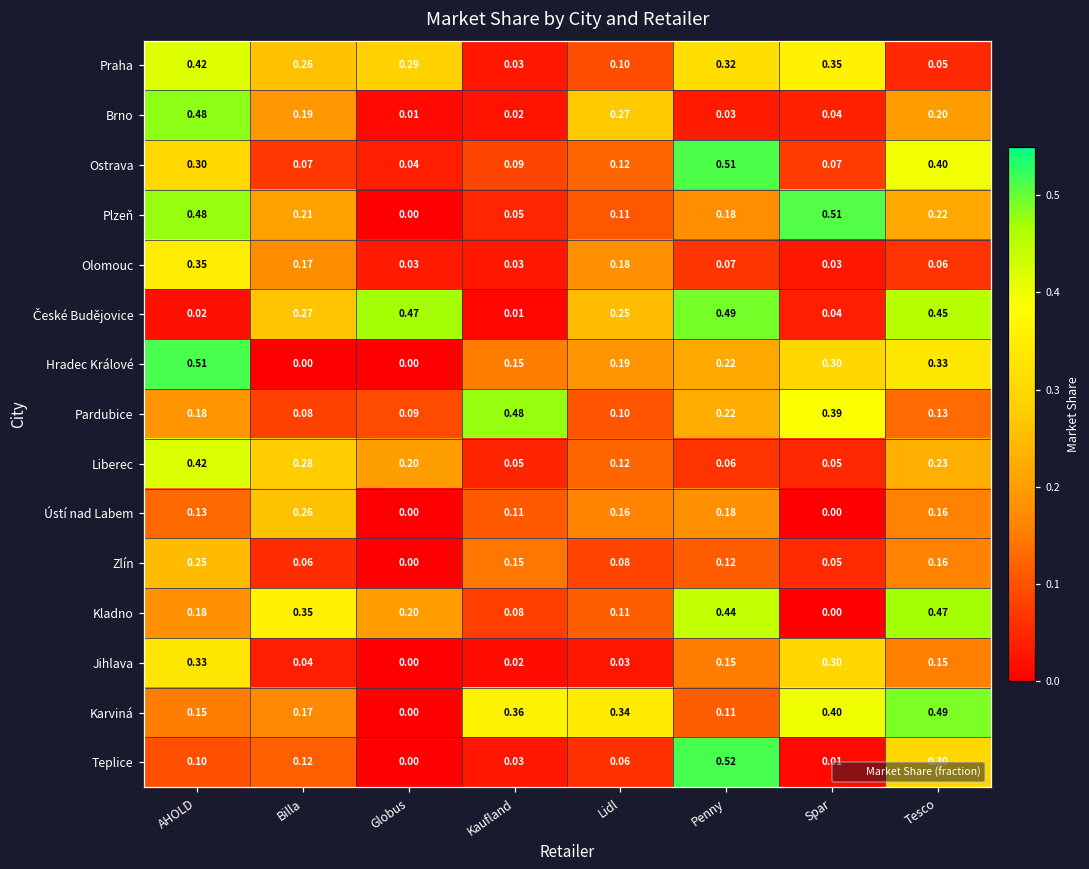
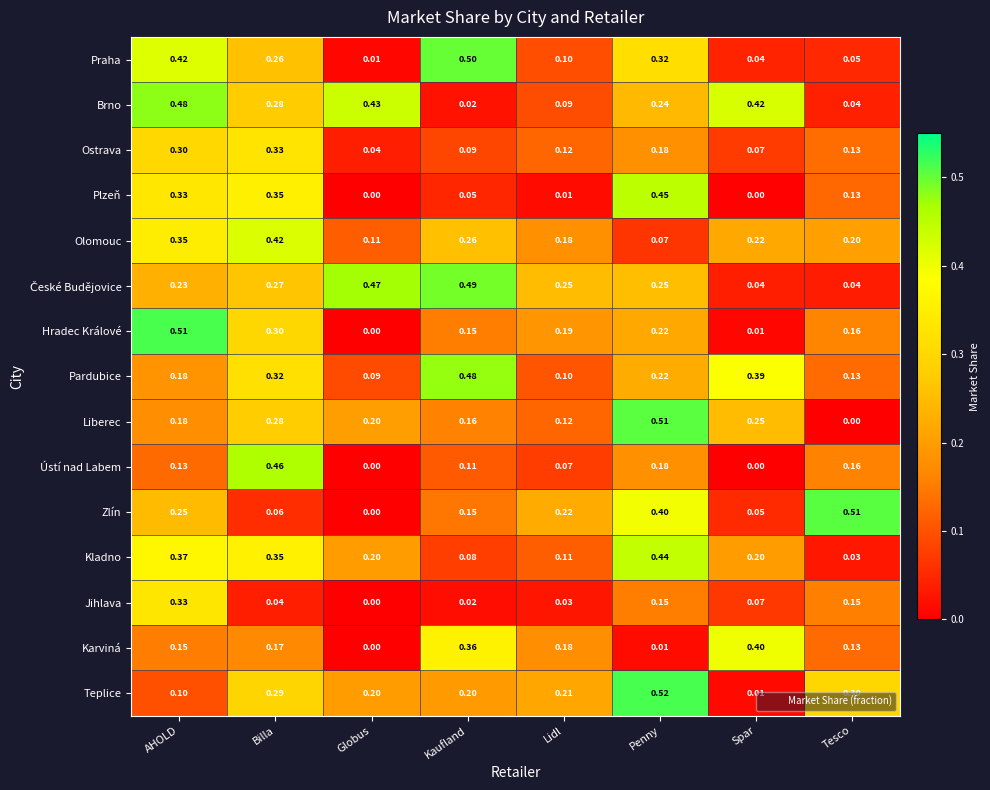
  {
    "Praha": {
      "AHOLD": 0.42,
      "Billa": 0.26,
-     "Globus": 0.29,
-     "Kaufland": 0.03,
+     "Globus": 0.01,
+     "Kaufland": 0.50,
      "Lidl": 0.10,
      "Penny": 0.32,
-     "Spar": 0.35,
+     "Spar": 0.04,
      "Tesco": 0.05
    },
    "Brno": {
      "AHOLD": 0.48,
-     "Billa": 0.19,
-     "Globus": 0.01,
+     "Billa": 0.28,
+     "Globus": 0.43,
      "Kaufland": 0.02,
-     "Lidl": 0.27,
-     "Penny": 0.03,
-     "Spar": 0.04,
-     "Tesco": 0.20
+     "Lidl": 0.09,
+     "Penny": 0.24,
+     "Spar": 0.42,
+     "Tesco": 0.04
    },
    "Ostrava": {
      "AHOLD": 0.30,
-     "Billa": 0.07,
+     "Billa": 0.33,
      "Globus": 0.04,
      "Kaufland": 0.09,
      "Lidl": 0.12,
-     "Penny": 0.51,
+     "Penny": 0.18,
      "Spar": 0.07,
-     "Tesco": 0.40
+     "Tesco": 0.13
    },
    "Plzeň": {
-     "AHOLD": 0.48,
-     "Billa": 0.21,
+     "AHOLD": 0.33,
+     "Billa": 0.35,
      "Globus": 0.00,
      "Kaufland": 0.05,
-     "Lidl": 0.11,
-     "Penny": 0.18,
-     "Spar": 0.51,
-     "Tesco": 0.22
+     "Lidl": 0.01,
+     "Penny": 0.45,
+     "Spar": 0.00,
+     "Tesco": 0.13
    },
    "Olomouc": {
      "AHOLD": 0.35,
-     "Billa": 0.17,
-     "Globus": 0.03,
-     "Kaufland": 0.03,
+     "Billa": 0.42,
+     "Globus": 0.11,
+     "Kaufland": 0.26,
      "Lidl": 0.18,
      "Penny": 0.07,
-     "Spar": 0.03,
-     "Tesco": 0.06
+     "Spar": 0.22,
+     "Tesco": 0.20
    },
    "České Budějovice": {
-     "AHOLD": 0.02,
+     "AHOLD": 0.23,
      "Billa": 0.27,
      "Globus": 0.47,
-     "Kaufland": 0.01,
+     "Kaufland": 0.49,
      "Lidl": 0.25,
-     "Penny": 0.49,
+     "Penny": 0.25,
      "Spar": 0.04,
-     "Tesco": 0.45
+     "Tesco": 0.04
    },
    "Hradec Králové": {
      "AHOLD": 0.51,
-     "Billa": 0.00,
+     "Billa": 0.30,
      "Globus": 0.00,
      "Kaufland": 0.15,
      "Lidl": 0.19,
      "Penny": 0.22,
-     "Spar": 0.30,
-     "Tesco": 0.33
+     "Spar": 0.01,
+     "Tesco": 0.16
    },
    "Pardubice": {
      "AHOLD": 0.18,
-     "Billa": 0.08,
+     "Billa": 0.32,
      "Globus": 0.09,
      "Kaufland": 0.48,
      "Lidl": 0.10,
      "Penny": 0.22,
      "Spar": 0.39,
      "Tesco": 0.13
    },
    "Liberec": {
-     "AHOLD": 0.42,
+     "AHOLD": 0.18,
      "Billa": 0.28,
      "Globus": 0.20,
-     "Kaufland": 0.05,
+     "Kaufland": 0.16,
      "Lidl": 0.12,
-     "Penny": 0.06,
-     "Spar": 0.05,
-     "Tesco": 0.23
+     "Penny": 0.51,
+     "Spar": 0.25,
+     "Tesco": 0.00
    },
    "Ústí nad Labem": {
      "AHOLD": 0.13,
-     "Billa": 0.26,
+     "Billa": 0.46,
      "Globus": 0.00,
      "Kaufland": 0.11,
-     "Lidl": 0.16,
+     "Lidl": 0.07,
      "Penny": 0.18,
      "Spar": 0.00,
      "Tesco": 0.16
    },
    "Zlín": {
      "AHOLD": 0.25,
      "Billa": 0.06,
      "Globus": 0.00,
      "Kaufland": 0.15,
-     "Lidl": 0.08,
-     "Penny": 0.12,
+     "Lidl": 0.22,
+     "Penny": 0.40,
      "Spar": 0.05,
-     "Tesco": 0.16
+     "Tesco": 0.51
    },
    "Kladno": {
-     "AHOLD": 0.18,
+     "AHOLD": 0.37,
      "Billa": 0.35,
      "Globus": 0.20,
      "Kaufland": 0.08,
      "Lidl": 0.11,
      "Penny": 0.44,
-     "Spar": 0.00,
-     "Tesco": 0.47
+     "Spar": 0.20,
+     "Tesco": 0.03
    },
    "Jihlava": {
      "AHOLD": 0.33,
      "Billa": 0.04,
      "Globus": 0.00,
      "Kaufland": 0.02,
      "Lidl": 0.03,
      "Penny": 0.15,
-     "Spar": 0.30,
+     "Spar": 0.07,
      "Tesco": 0.15
    },
    "Karviná": {
      "AHOLD": 0.15,
      "Billa": 0.17,
      "Globus": 0.00,
      "Kaufland": 0.36,
-     "Lidl": 0.34,
-     "Penny": 0.11,
+     "Lidl": 0.18,
+     "Penny": 0.01,
      "Spar": 0.40,
-     "Tesco": 0.49
+     "Tesco": 0.13
    },
    "Teplice": {
      "AHOLD": 0.10,
-     "Billa": 0.12,
-     "Globus": 0.00,
-     "Kaufland": 0.03,
-     "Lidl": 0.06,
+     "Billa": 0.29,
+     "Globus": 0.20,
+     "Kaufland": 0.20,
+     "Lidl": 0.21,
      "Penny": 0.52
    }
  }
